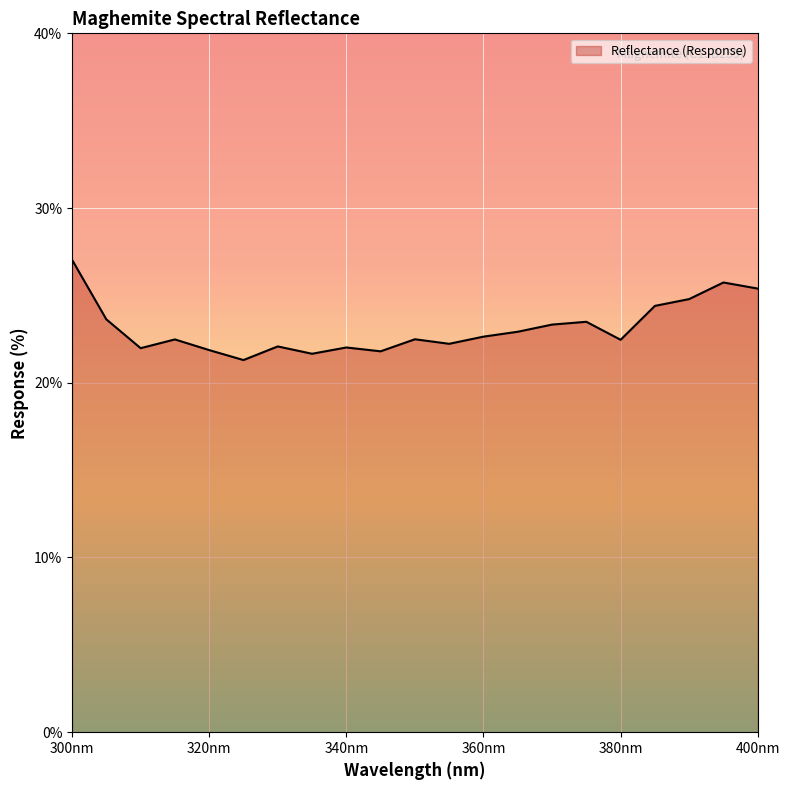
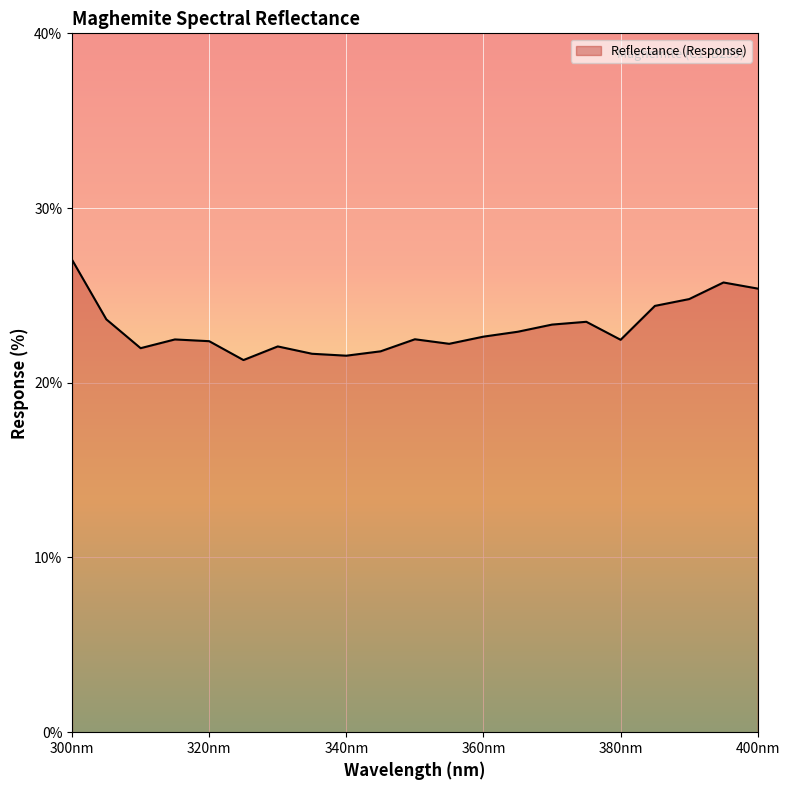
  {
    "300nm": "27.0%",
-   "320nm": "21.9%",
-   "340nm": "22.0%",
+   "320nm": "22.4%",
+   "340nm": "21.6%",
    "360nm": "22.6%",
    "380nm": "22.5%",
    "400nm": "25.4%"
  }
